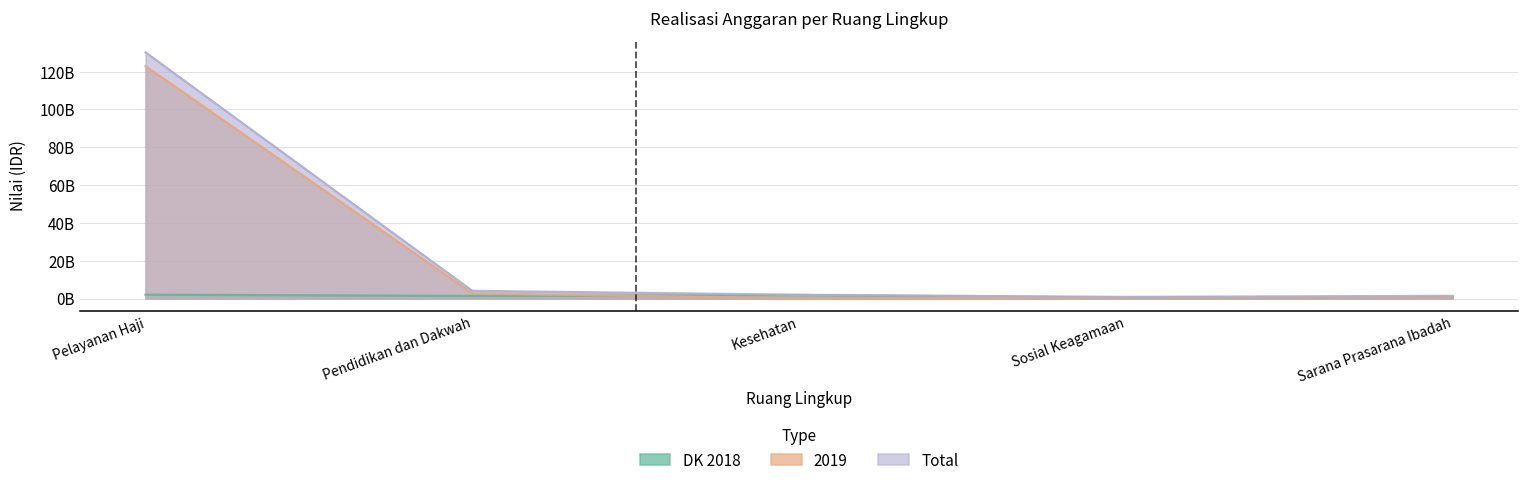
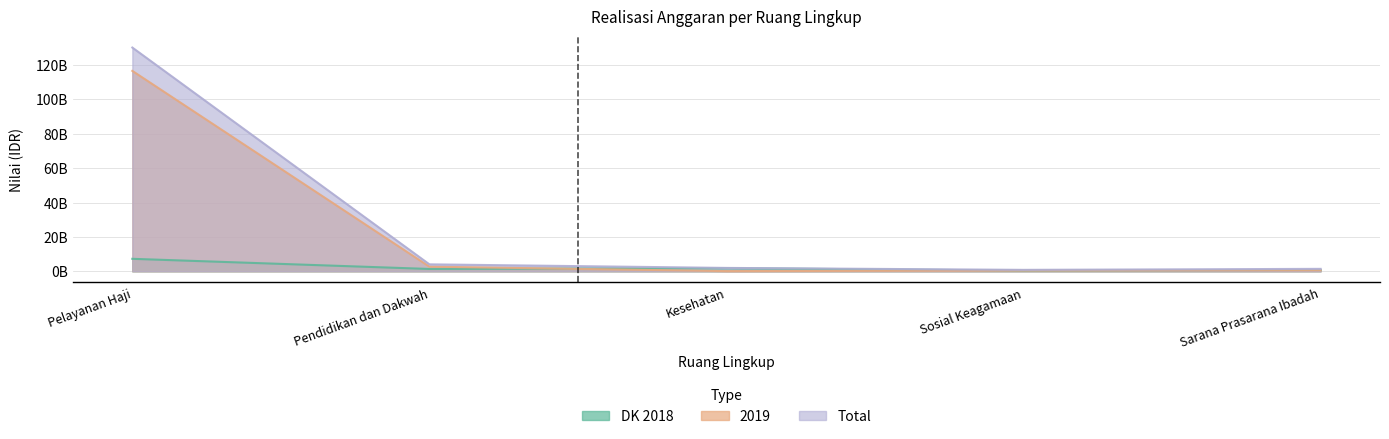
  {
    "DK 2018": {
-     "Pelayanan Haji": 2000000000
+     "Pelayanan Haji": 7000000000
    },
    "2019": {
-     "Pelayanan Haji": 123000000000,
+     "Pelayanan Haji": 117000000000,
      "Kesehatan": 0
    },
    "Total": {
      "Pelayanan Haji": 130000000000
    }
  }
